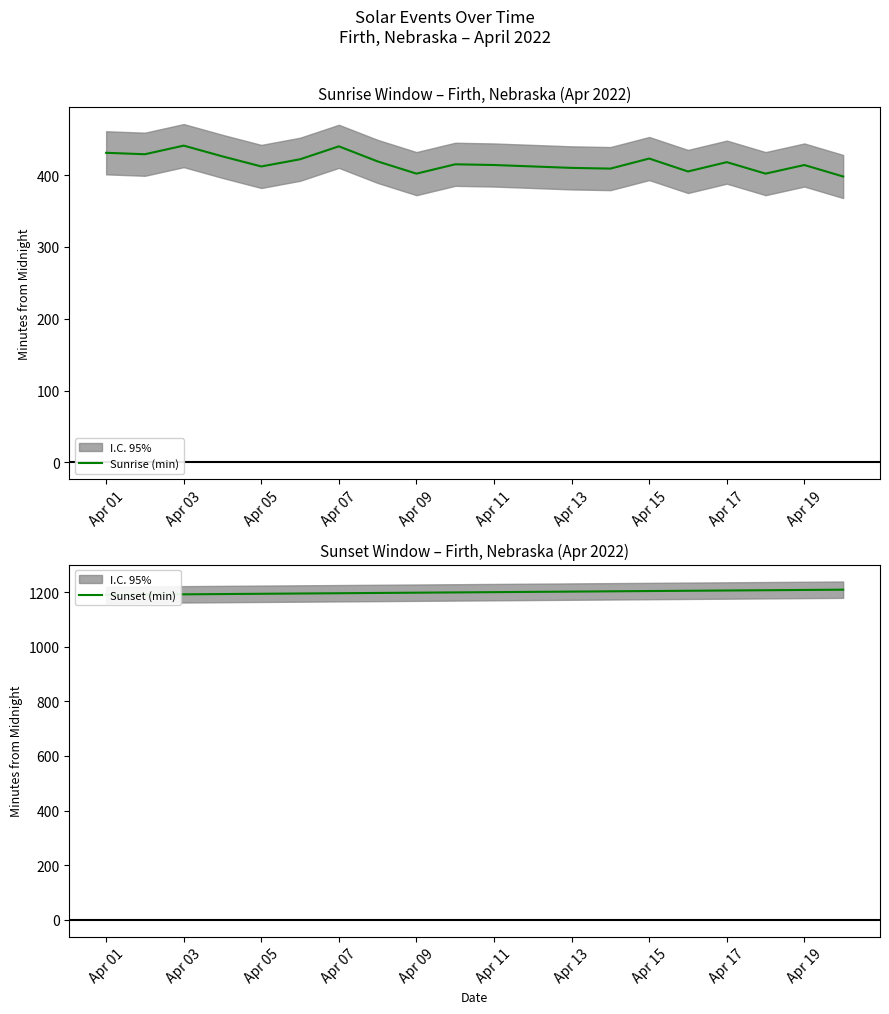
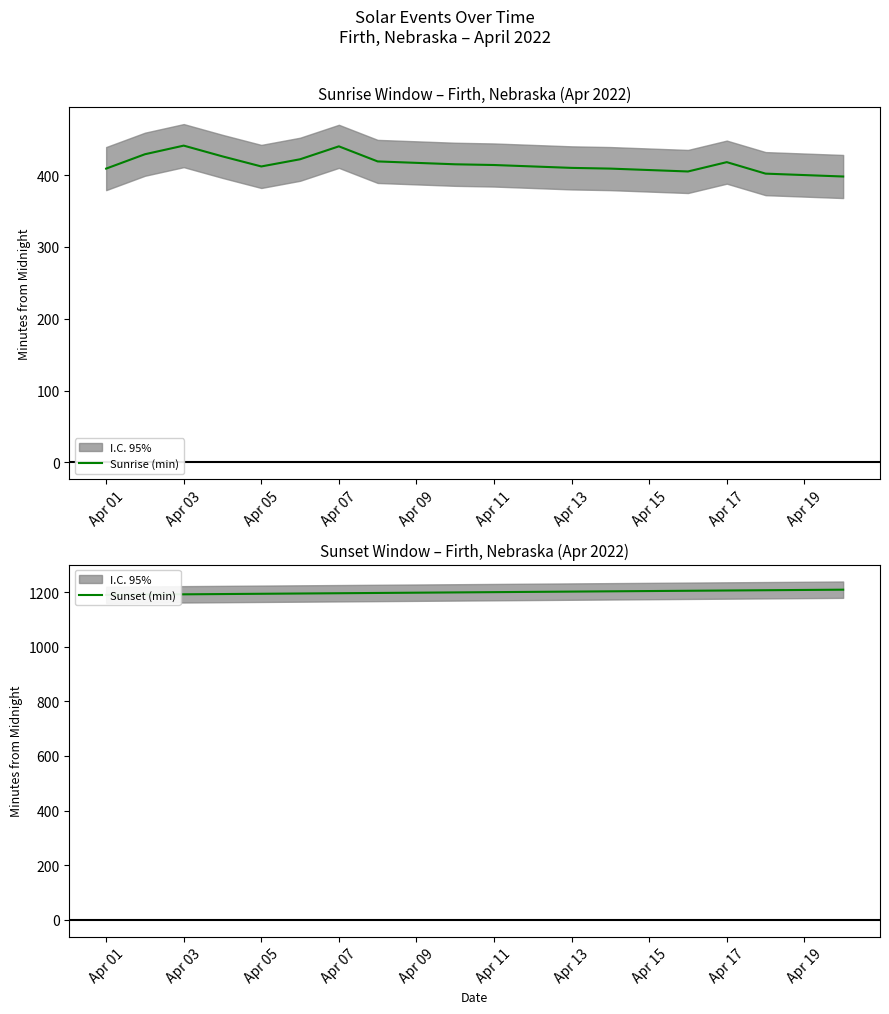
  {
    "Sunrise Window – Firth, Nebraska (Apr 2022)": {
      "Sunrise (min)": {
-       "Apr 01": 430,
+       "Apr 01": 410,
        "Apr 03": 440,
        "Apr 05": 410,
        "Apr 07": 440,
-       "Apr 09": 400,
+       "Apr 09": 420,
        "Apr 11": 410,
        "Apr 13": 410,
-       "Apr 15": 420,
+       "Apr 15": 410,
        "Apr 17": 420,
-       "Apr 19": 410
+       "Apr 19": 400
      }
    },
    "Sunset Window – Firth, Nebraska (Apr 2022)": {
      "Sunset (min)": {
        "Apr 03": 1190,
        "Apr 05": 1190,
        "Apr 07": 1200,
        "Apr 09": 1200,
        "Apr 11": 1200,
        "Apr 13": 1200,
        "Apr 15": 1200,
        "Apr 17": 1210,
        "Apr 19": 1210
      }
    }
  }
